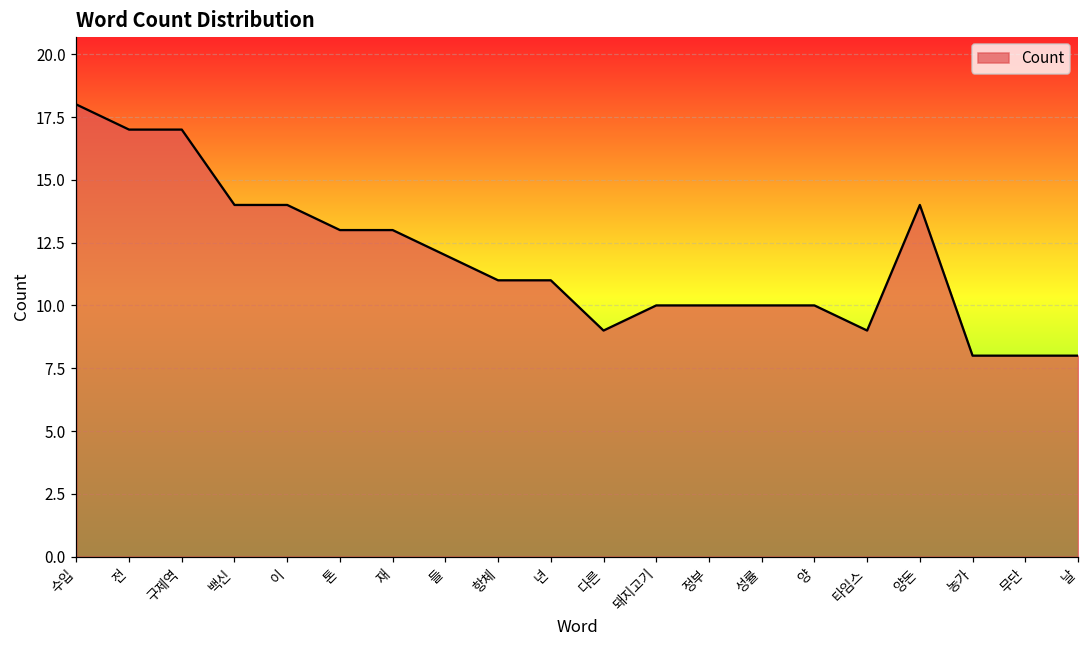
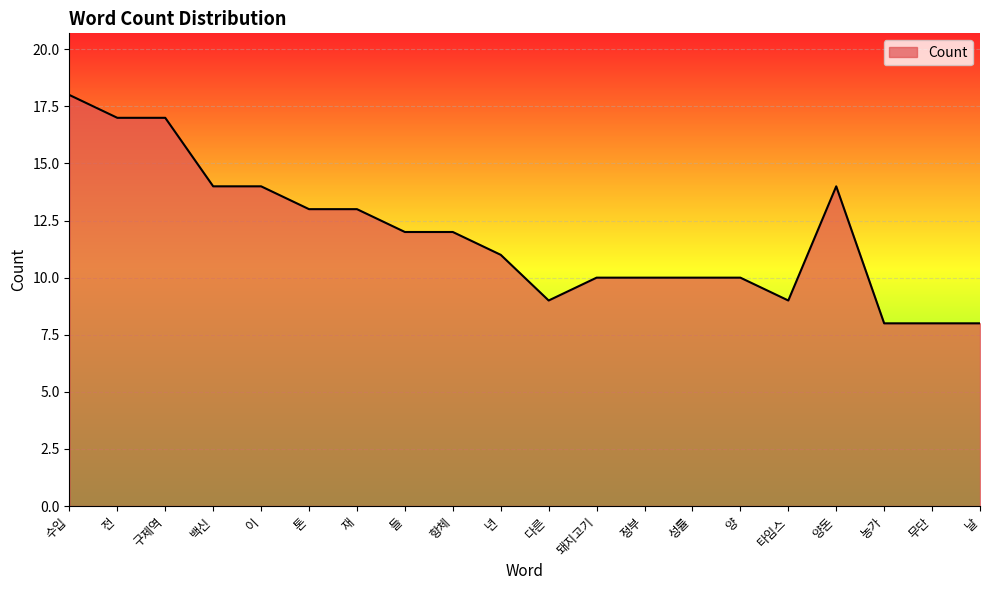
  {
    "수입": 18,
    "전": 17,
    "구제역": 17,
    "백신": 14,
    "이": 14,
    "톤": 13,
    "재": 13,
    "들": 12,
-   "항체": 11,
+   "항체": 12,
    "년": 11,
    "다른": 9,
    "돼지고기": 10,
    "정부": 10,
    "성률": 10,
    "양": 10,
    "타임스": 9,
    "양돈": 14,
    "농가": 8,
    "무단": 8,
    "날": 8
  }
